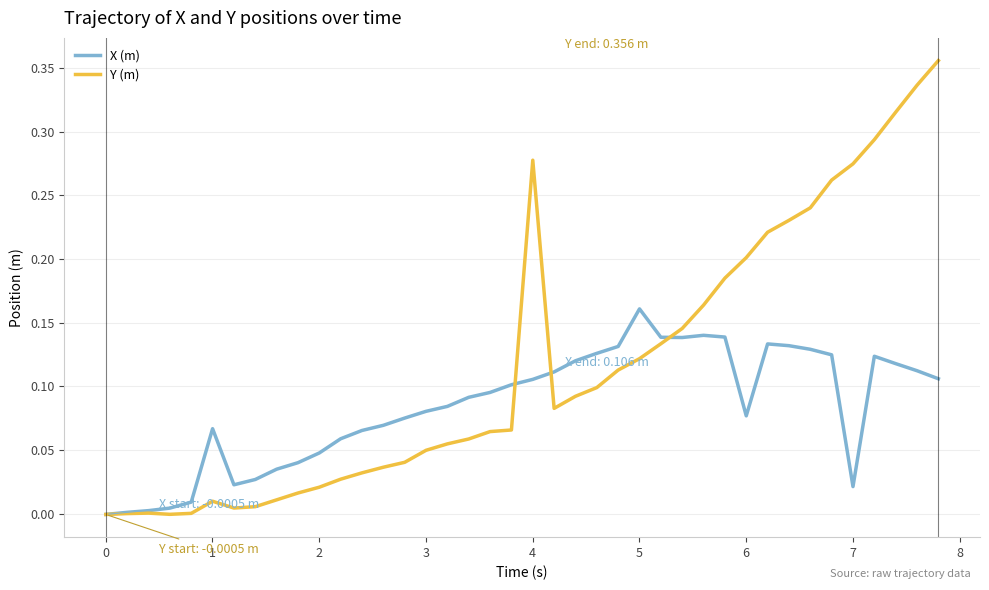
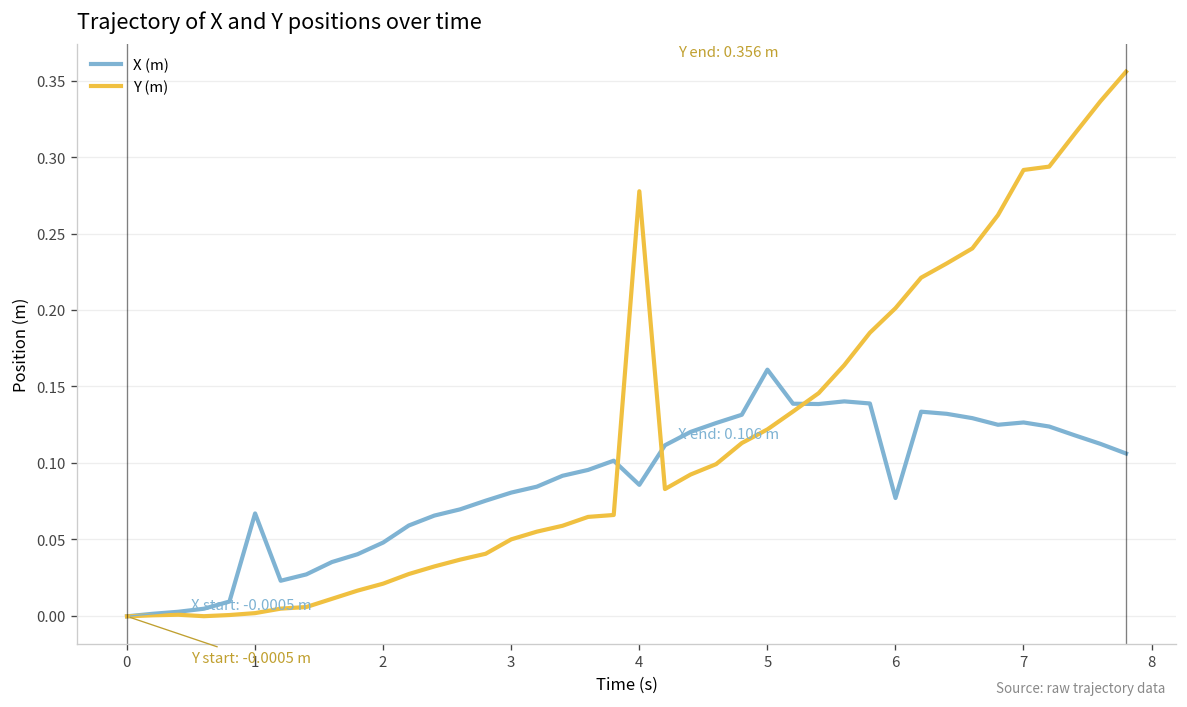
  {
    "X (m)": {
      "1": 0.067,
      "2": 0.048,
      "3": 0.080,
-     "4": 0.106,
+     "4": 0.086,
      "5": 0.161,
      "6": 0.077,
-     "7": 0.021
+     "7": 0.126
    },
    "Y (m)": {
-     "1": 0.010,
+     "1": 0.002,
      "2": 0.021,
      "3": 0.050,
      "4": 0.278,
      "6": 0.201,
-     "7": 0.275
+     "7": 0.292
    }
  }
